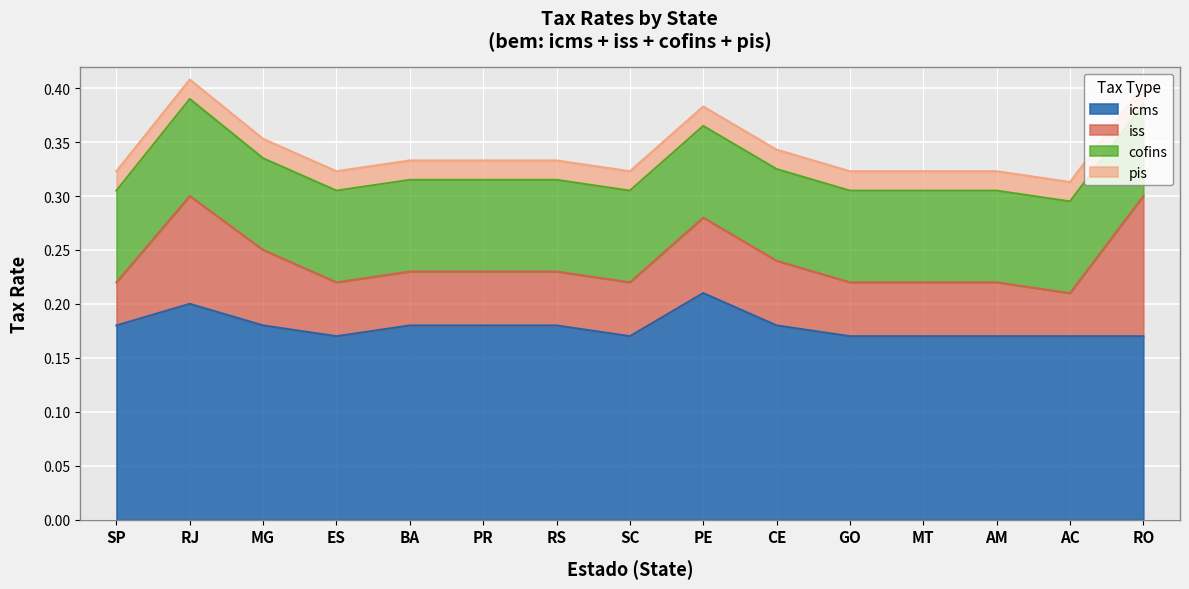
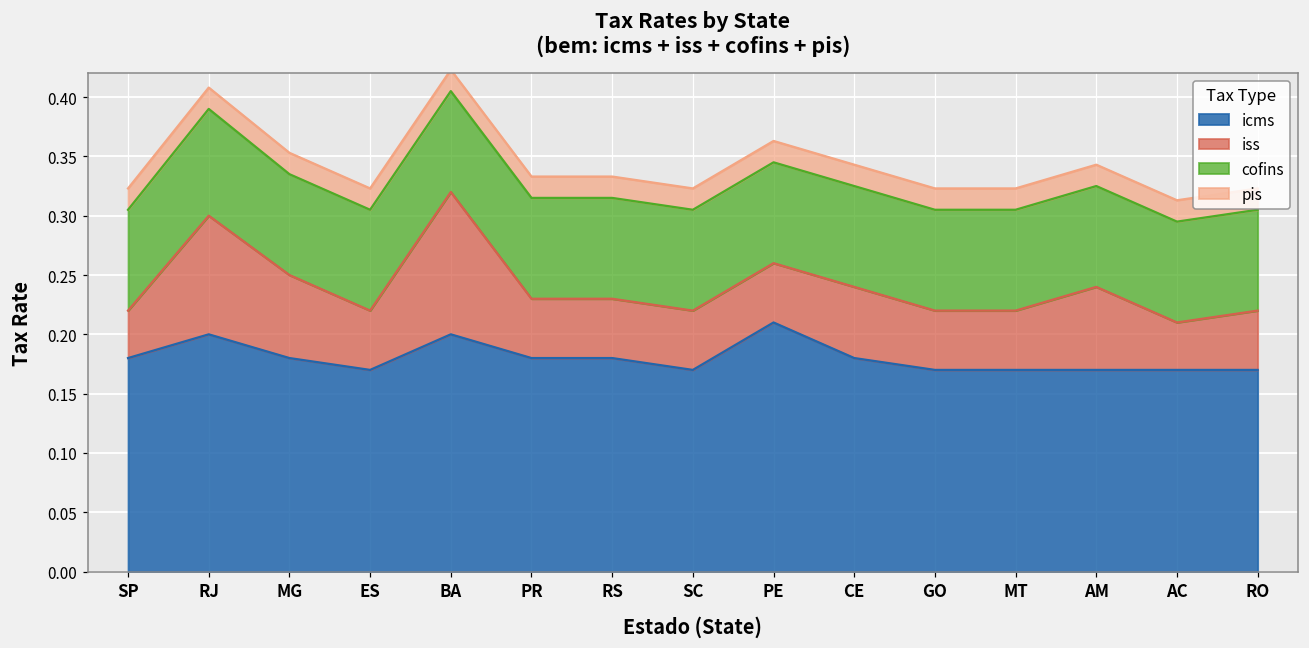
  {
    "icms": {
      "SP": 0.18,
      "RJ": 0.20,
      "MG": 0.18,
      "ES": 0.17,
-     "BA": 0.18,
+     "BA": 0.20,
      "PR": 0.18,
      "RS": 0.18,
      "SC": 0.17,
      "PE": 0.21,
      "CE": 0.18,
      "GO": 0.17,
      "MT": 0.17,
      "AM": 0.17,
      "AC": 0.17,
      "RO": 0.17
    },
    "iss": {
      "SP": 0.04,
      "RJ": 0.10,
      "MG": 0.07,
      "ES": 0.05,
-     "BA": 0.05,
+     "BA": 0.12,
      "PR": 0.05,
      "RS": 0.05,
      "SC": 0.05,
-     "PE": 0.07,
+     "PE": 0.05,
      "CE": 0.06,
      "GO": 0.05,
      "MT": 0.05,
-     "AM": 0.05,
+     "AM": 0.07,
      "AC": 0.04,
-     "RO": 0.13
+     "RO": 0.05
    },
    "cofins": {
      "SP": 0.085,
      "RJ": 0.09,
      "MG": 0.085,
      "ES": 0.085,
      "BA": 0.085,
      "PR": 0.085,
      "RS": 0.085,
      "SC": 0.085,
      "PE": 0.085,
      "CE": 0.085,
      "GO": 0.085,
      "MT": 0.085,
      "AM": 0.085,
      "AC": 0.085
    },
    "pis": {
      "SP": 0.02,
      "RJ": 0.02,
      "MG": 0.02,
      "ES": 0.02,
      "PR": 0.02,
      "RS": 0.02,
      "SC": 0.02,
      "PE": 0.02,
      "CE": 0.02,
      "GO": 0.02,
      "MT": 0.02,
      "AM": 0.02,
      "AC": 0.02
    }
  }
